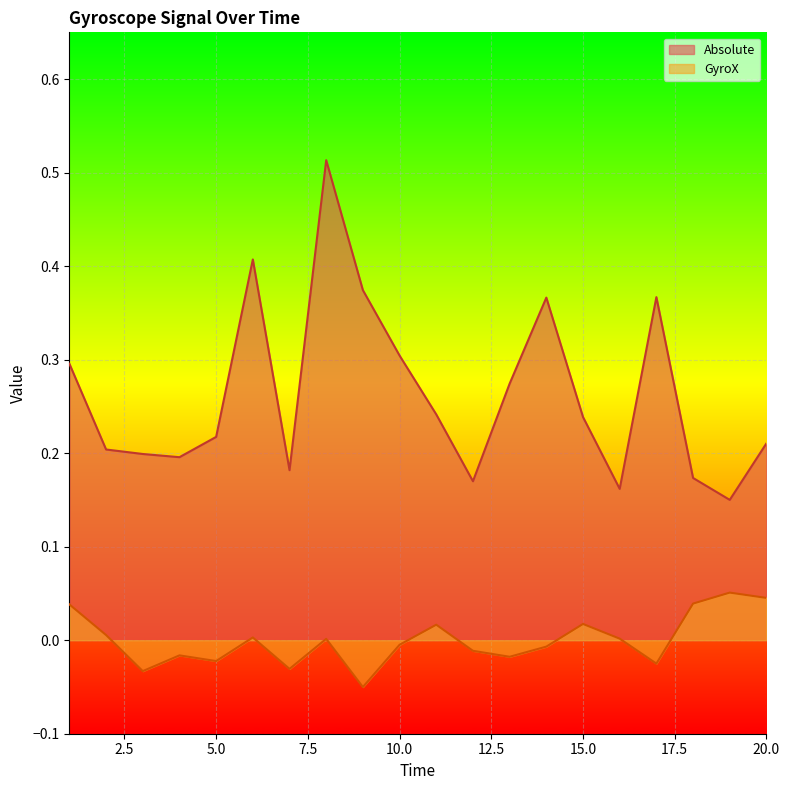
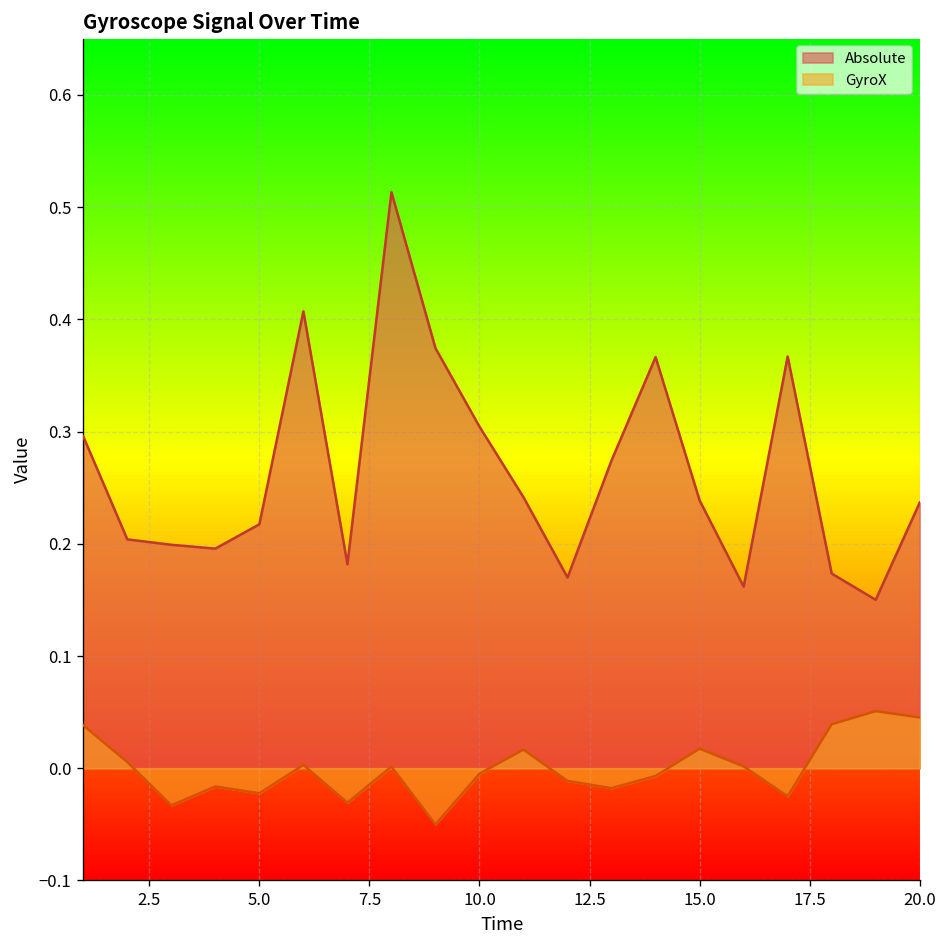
  {
    "Absolute": {
      "5.0": 0.22,
      "10.0": 0.30,
      "15.0": 0.24,
-     "20.0": 0.21
+     "20.0": 0.24
    }
  }
